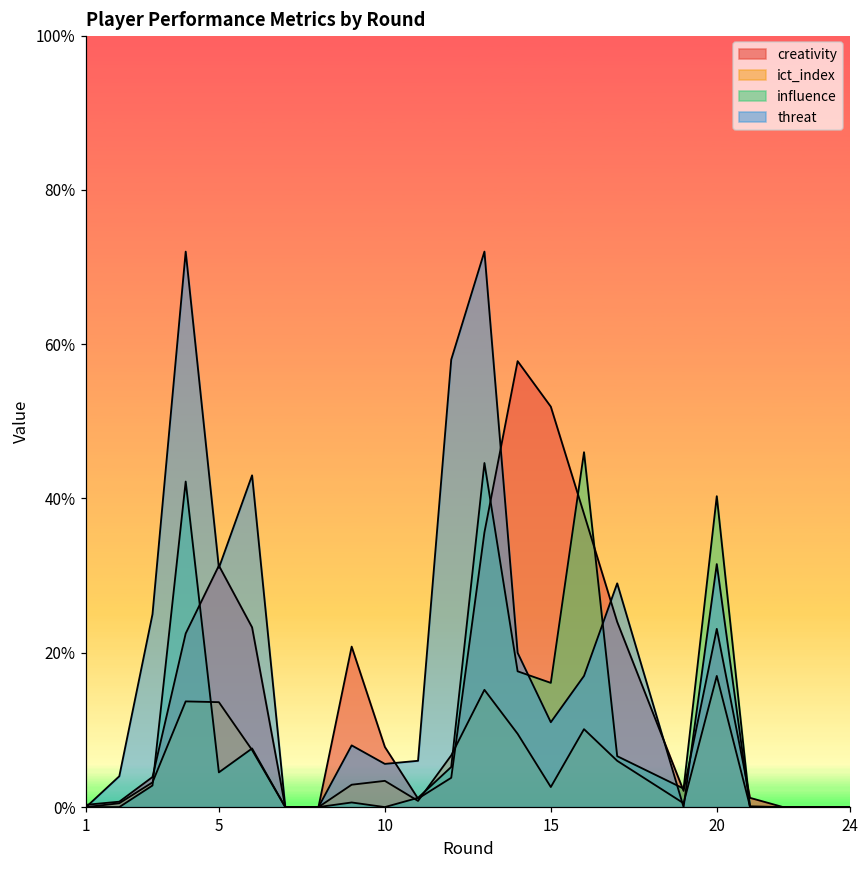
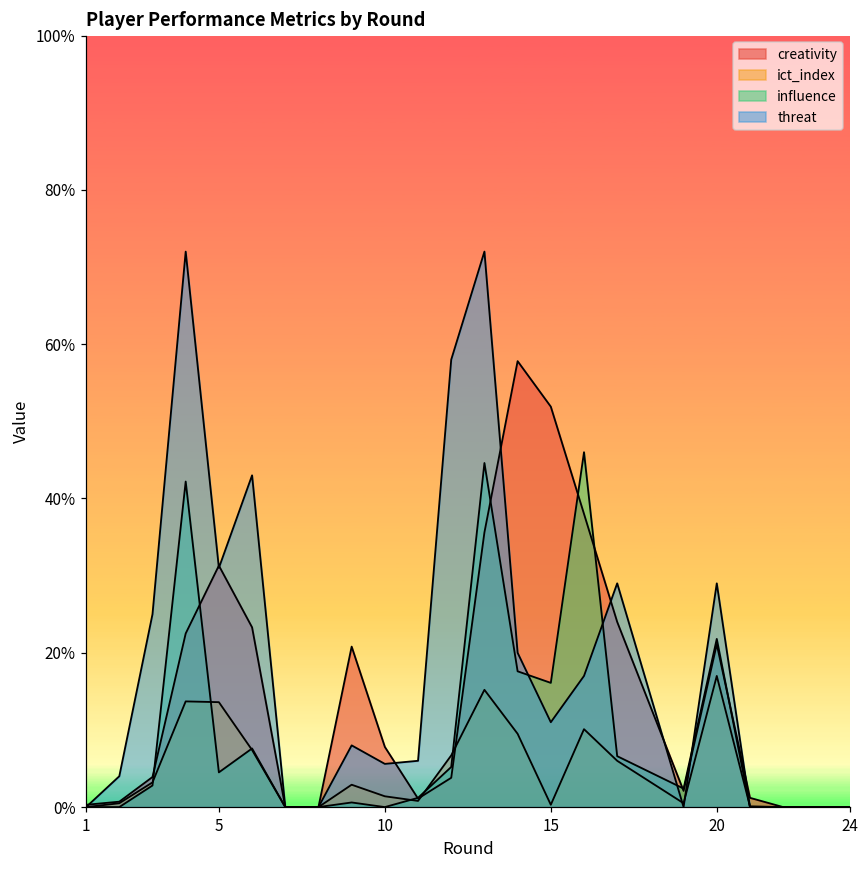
  {
    "creativity": {
      "10": "8%",
      "15": "52%",
-     "20": "23%"
+     "20": "21%"
    },
    "ict_index": {
      "5": "14%",
-     "10": "3%",
-     "15": "3%",
+     "10": "1%",
+     "15": "0%",
      "20": "17%"
    },
    "influence": {
      "5": "5%",
      "10": "0%",
      "15": "16%",
-     "20": "40%"
+     "20": "22%"
    },
    "threat": {
      "10": "6%",
      "15": "11%",
-     "20": "32%"
+     "20": "29%"
    }
  }
